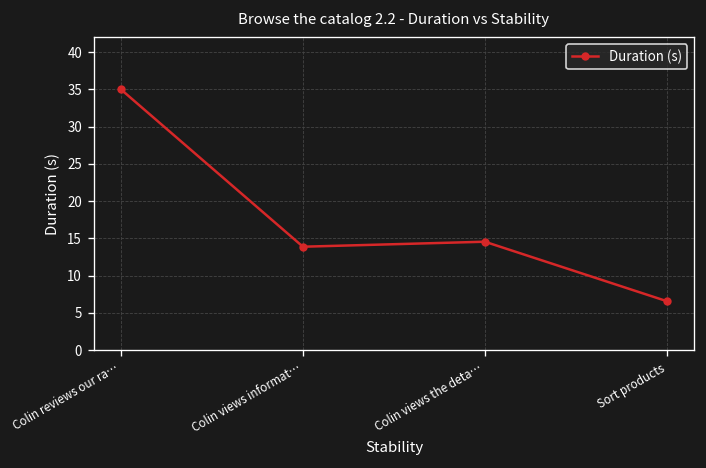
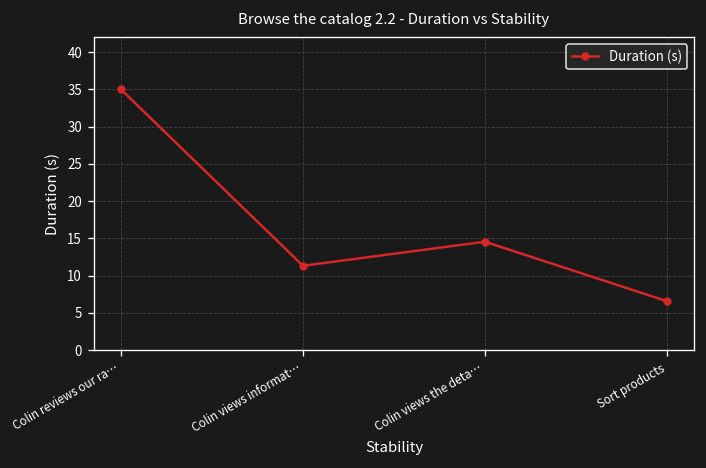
  {
    "Colin reviews our ra…": 35,
-   "Colin views informat…": 14,
+   "Colin views informat…": 11,
    "Colin views the deta…": 15,
    "Sort products": 7
  }
